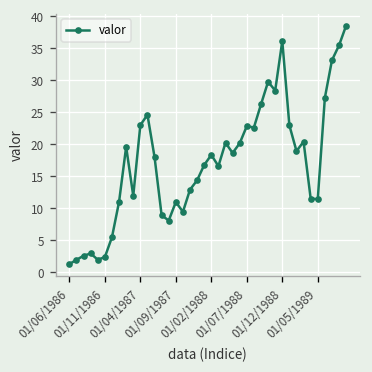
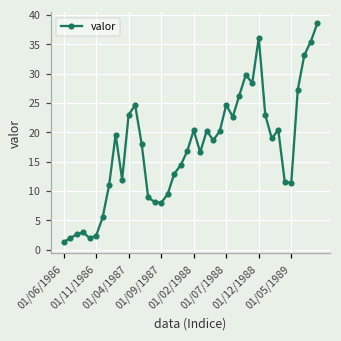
  {
    "01/06/1986": 1,
    "01/11/1986": 2,
    "01/04/1987": 23,
-   "01/09/1987": 11,
-   "01/02/1988": 18,
-   "01/07/1988": 23,
+   "01/09/1987": 8,
+   "01/02/1988": 20,
+   "01/07/1988": 25,
    "01/12/1988": 36,
    "01/05/1989": 11
  }
